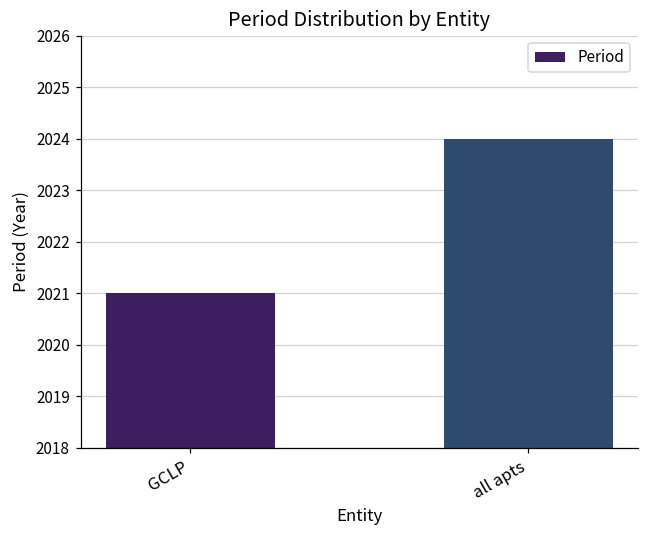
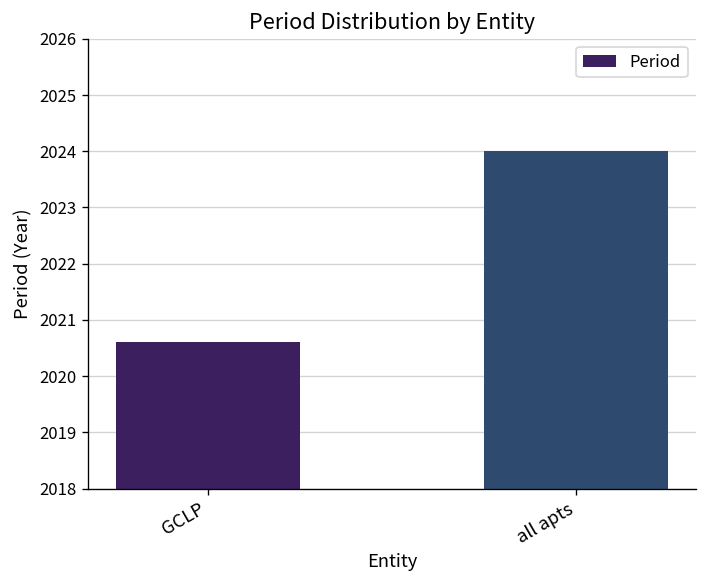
  {
-   "GCLP": 2021.0,
+   "GCLP": 2020.6,
    "all apts": 2024.0
  }
